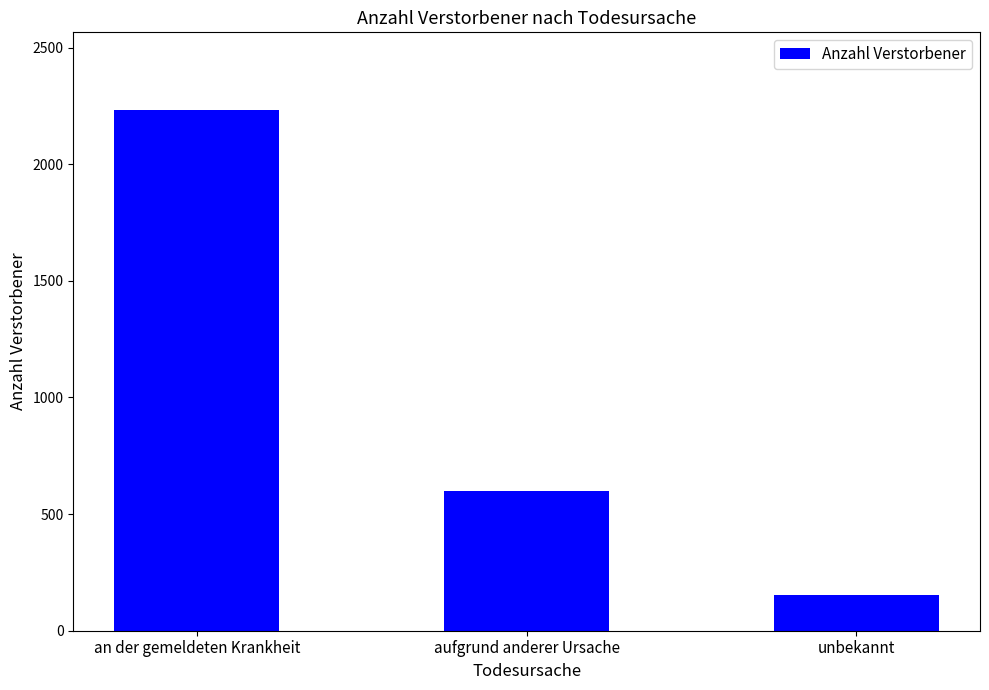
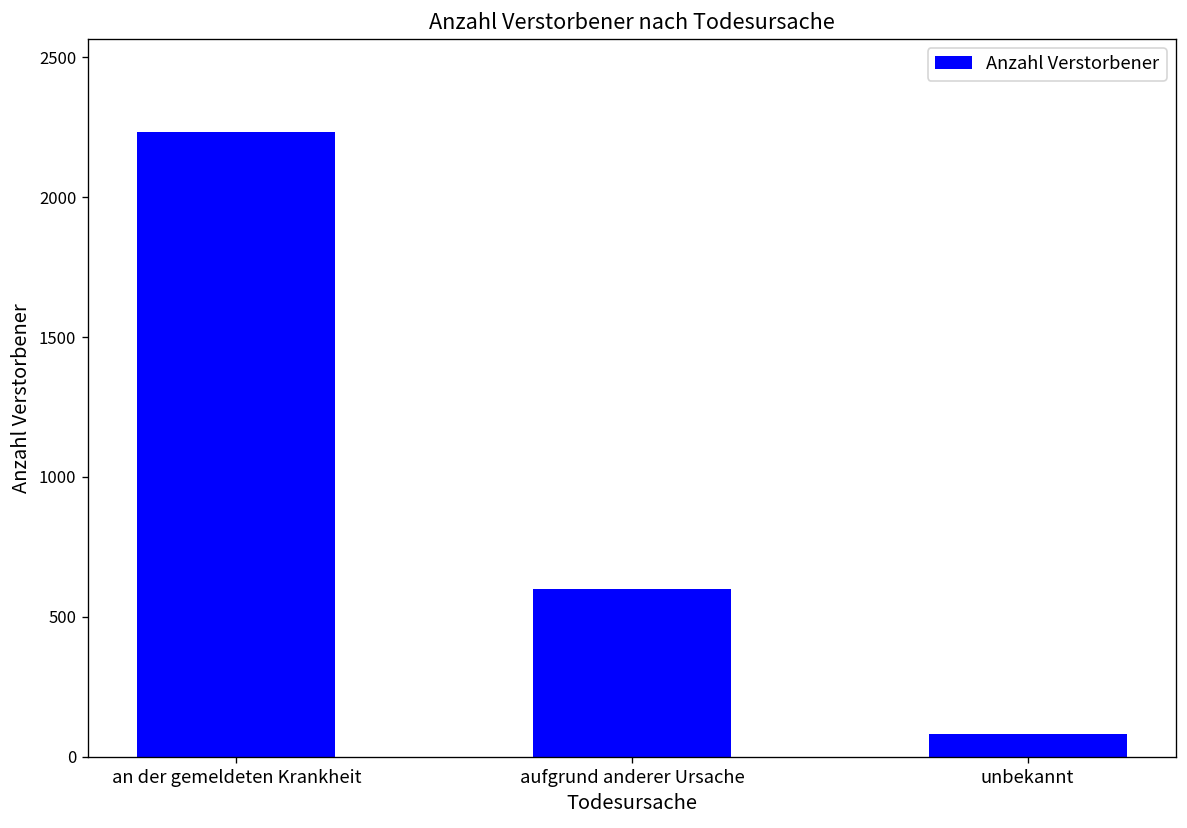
  {
    "an der gemeldeten Krankheit": 2230,
    "aufgrund anderer Ursache": 600,
-   "unbekannt": 160
+   "unbekannt": 80
  }
